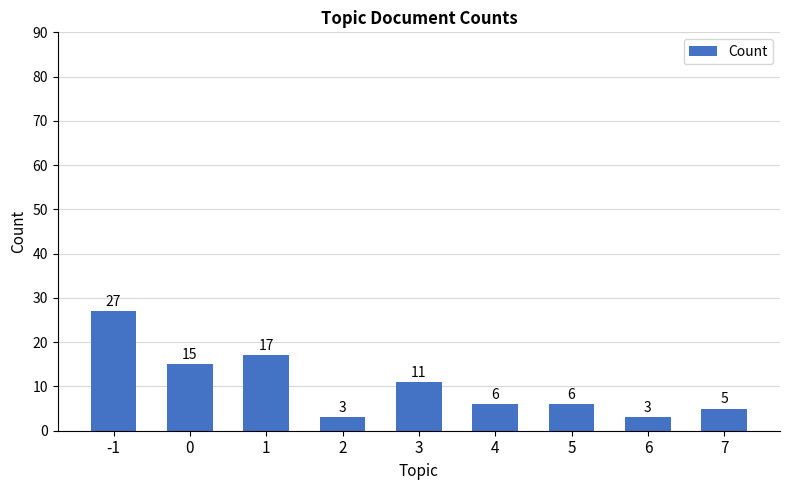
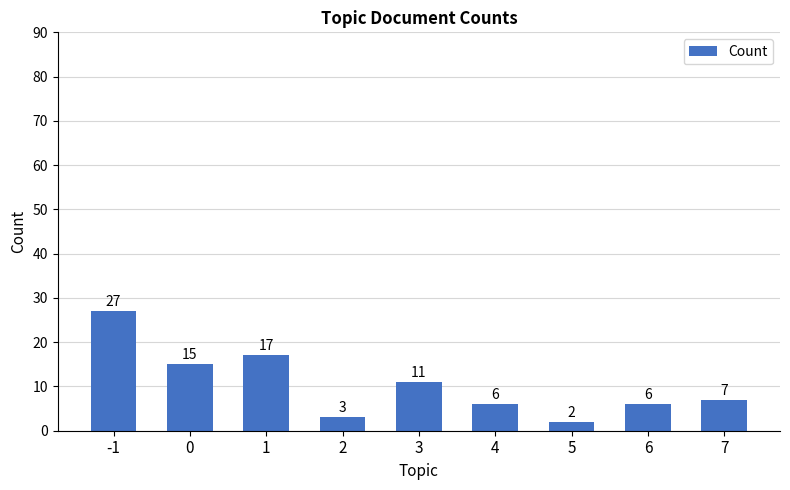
  {
    "-1": 27,
    "0": 15,
    "1": 17,
    "2": 3,
    "3": 11,
    "4": 6,
-   "5": 6,
-   "6": 3,
-   "7": 5
+   "5": 2,
+   "6": 6,
+   "7": 7
  }
